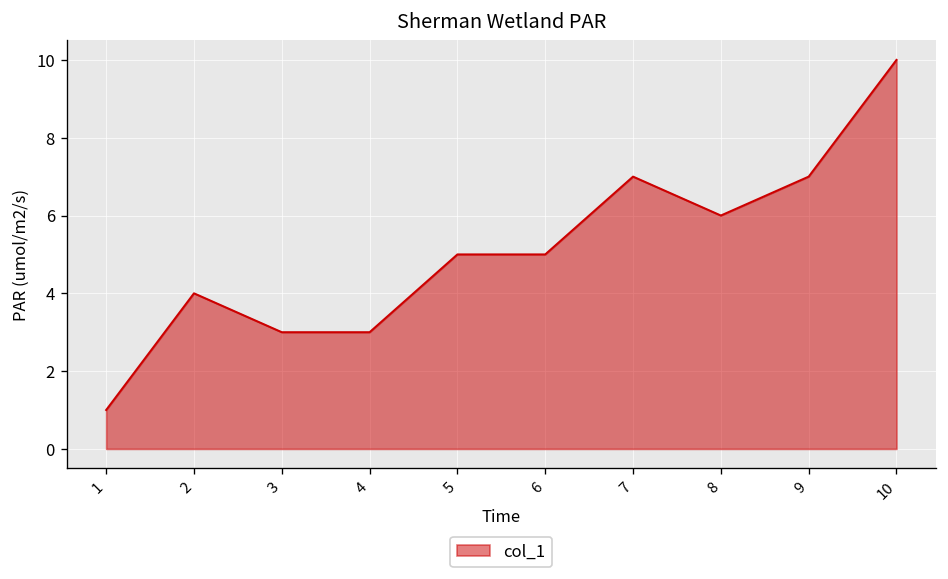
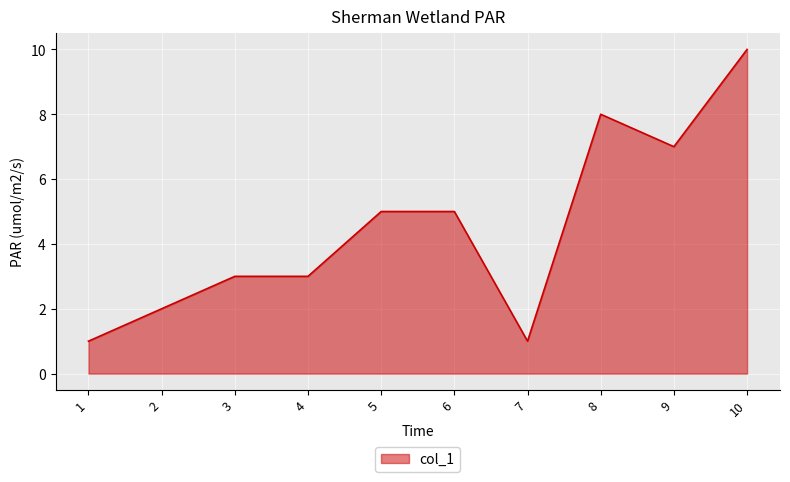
  {
    "1": 1,
-   "2": 4,
+   "2": 2,
    "3": 3,
    "4": 3,
    "5": 5,
    "6": 5,
-   "7": 7,
-   "8": 6,
+   "7": 1,
+   "8": 8,
    "9": 7,
    "10": 10
  }
